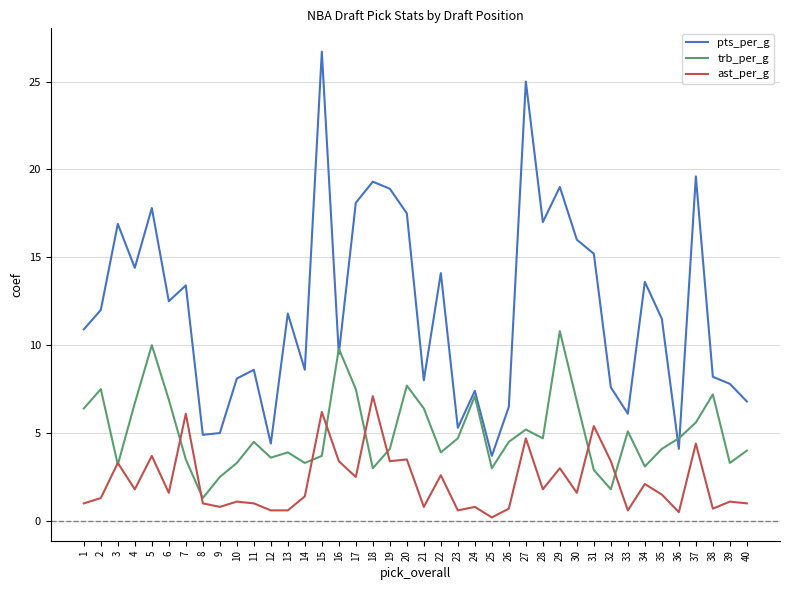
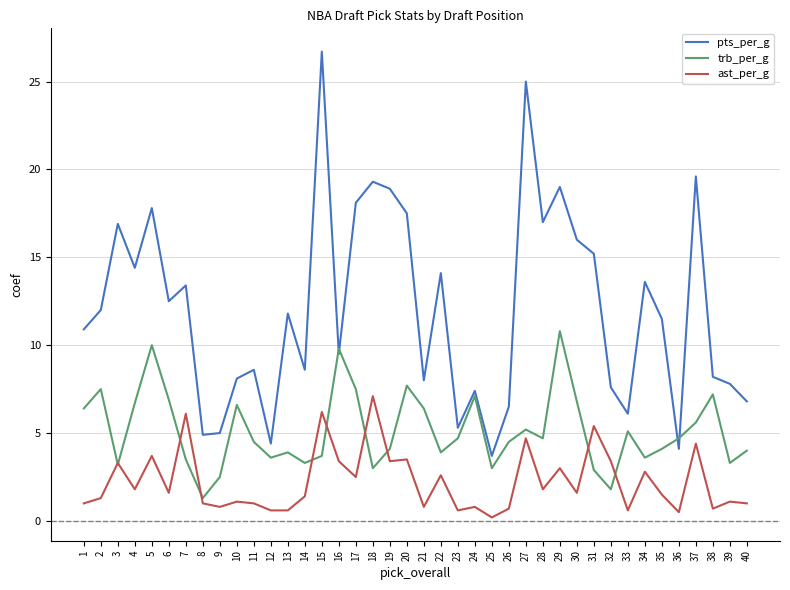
  {
    "pts_per_g": {
      "1": 10.9,
      "2": 12.0,
      "3": 16.9,
      "4": 14.4,
      "5": 17.8,
      "6": 12.5,
      "7": 13.4,
      "8": 4.9,
      "9": 5.0,
      "10": 8.1,
      "11": 8.6,
      "12": 4.4,
      "13": 11.8,
      "14": 8.6,
      "15": 26.7,
      "16": 9.5,
      "17": 18.1,
      "18": 19.3,
      "19": 18.9,
      "20": 17.5,
      "21": 8.0,
      "22": 14.1,
      "23": 5.3,
      "24": 7.4,
      "25": 3.7,
      "26": 6.5,
      "27": 25.0,
      "28": 17.0,
      "29": 19.0,
      "30": 16.0,
      "31": 15.2,
      "32": 7.6,
      "33": 6.1,
      "34": 13.6,
      "35": 11.5,
      "36": 4.1,
      "37": 19.6,
      "38": 8.2,
      "39": 7.8,
      "40": 6.8
    },
    "trb_per_g": {
      "1": 6.4,
      "2": 7.5,
      "4": 6.7,
      "5": 10.0,
      "6": 6.9,
      "7": 3.5,
      "8": 1.3,
      "9": 2.5,
-     "10": 3.3,
+     "10": 6.6,
      "11": 4.5,
      "12": 3.6,
      "13": 3.9,
      "14": 3.3,
      "15": 3.7,
      "16": 9.8,
      "17": 7.5,
      "18": 3.0,
      "19": 4.1,
      "20": 7.7,
      "21": 6.4,
      "22": 3.9,
      "23": 4.7,
      "24": 7.1,
      "25": 3.0,
      "26": 4.5,
      "27": 5.2,
      "28": 4.7,
      "29": 10.8,
      "30": 6.8,
      "31": 2.9,
      "32": 1.8,
      "33": 5.1,
-     "34": 3.1,
+     "34": 3.6,
      "35": 4.1,
      "36": 4.7,
      "37": 5.6,
      "38": 7.2,
      "39": 3.3,
      "40": 4.0
    },
    "ast_per_g": {
      "1": 1.0,
      "2": 1.3,
      "4": 1.8,
      "5": 3.7,
      "6": 1.6,
      "7": 6.1,
      "8": 1.0,
      "9": 0.8,
      "10": 1.1,
      "11": 1.0,
      "12": 0.6,
      "13": 0.6,
      "14": 1.4,
      "15": 6.2,
      "16": 3.4,
      "17": 2.5,
      "18": 7.1,
      "19": 3.4,
      "20": 3.5,
      "21": 0.8,
      "22": 2.6,
      "23": 0.6,
      "24": 0.8,
      "25": 0.2,
      "26": 0.7,
      "27": 4.7,
      "28": 1.8,
      "29": 3.0,
      "30": 1.6,
      "31": 5.4,
      "32": 3.4,
      "33": 0.6,
-     "34": 2.1,
+     "34": 2.8,
      "35": 1.5,
      "36": 0.5,
      "37": 4.4,
      "38": 0.7,
      "39": 1.1,
      "40": 1.0
    }
  }
